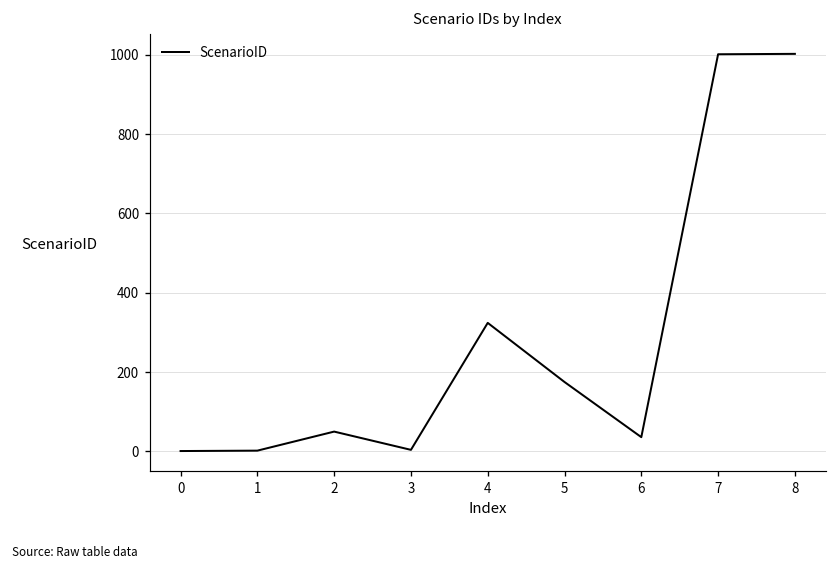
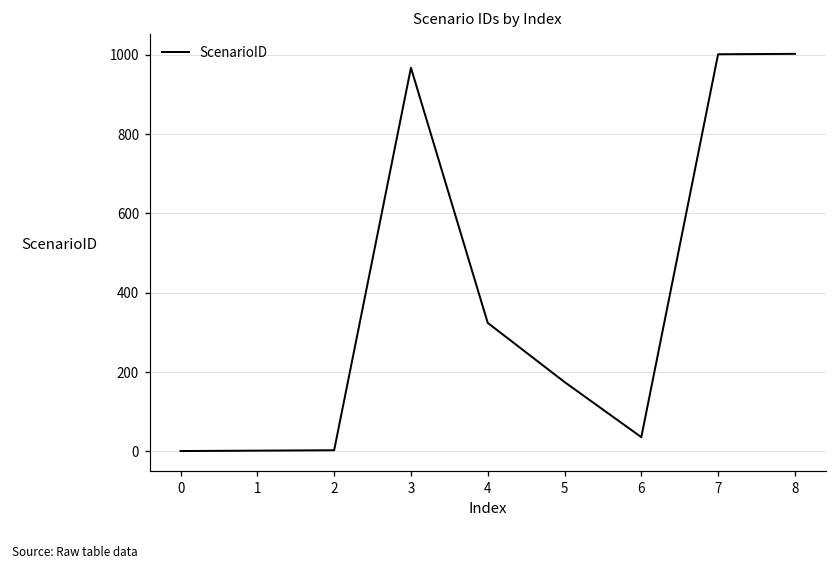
  {
    "0": 0,
    "1": 0,
-   "2": 50,
-   "3": 0,
+   "2": 0,
+   "3": 970,
    "4": 320,
    "5": 180,
    "6": 40,
    "7": 1000,
    "8": 1000
  }
